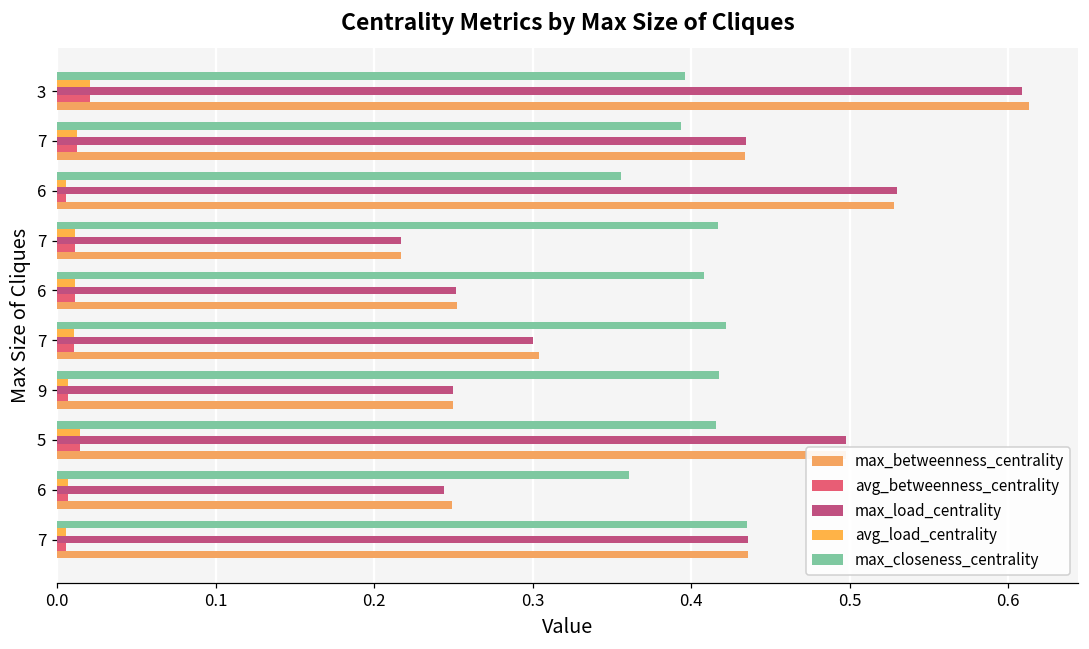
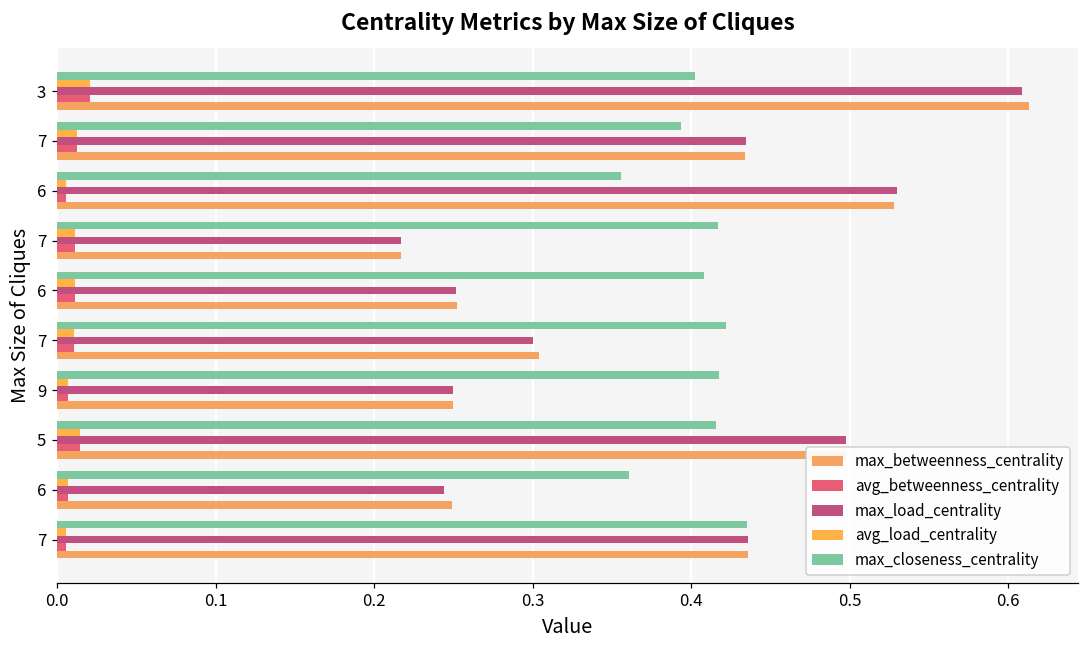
  {
    "max_closeness_centrality": {
-     "3": 0.396,
+     "3": 0.402,
      "9": 0.418,
      "5": 0.416
    }
  }
